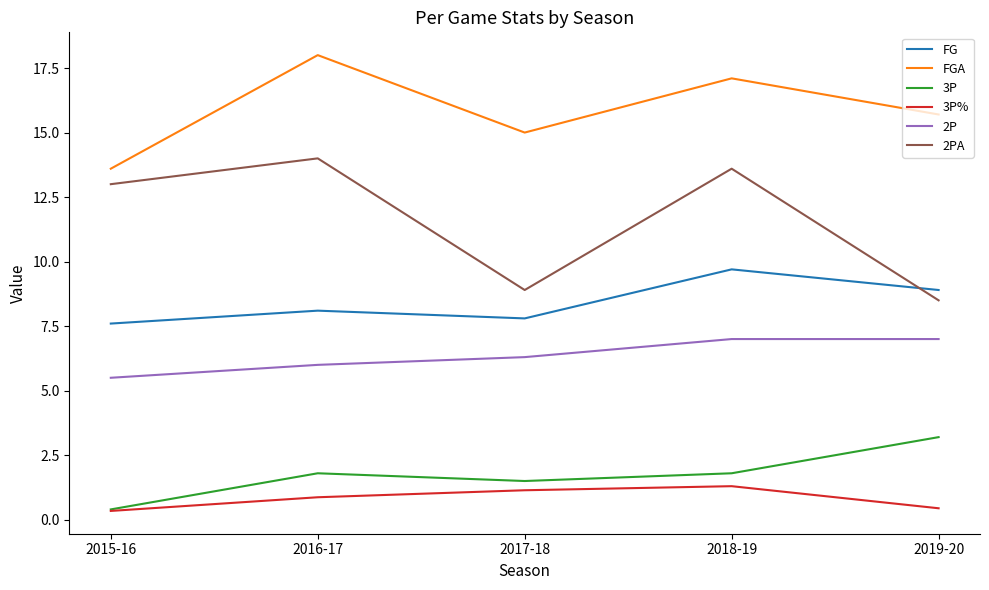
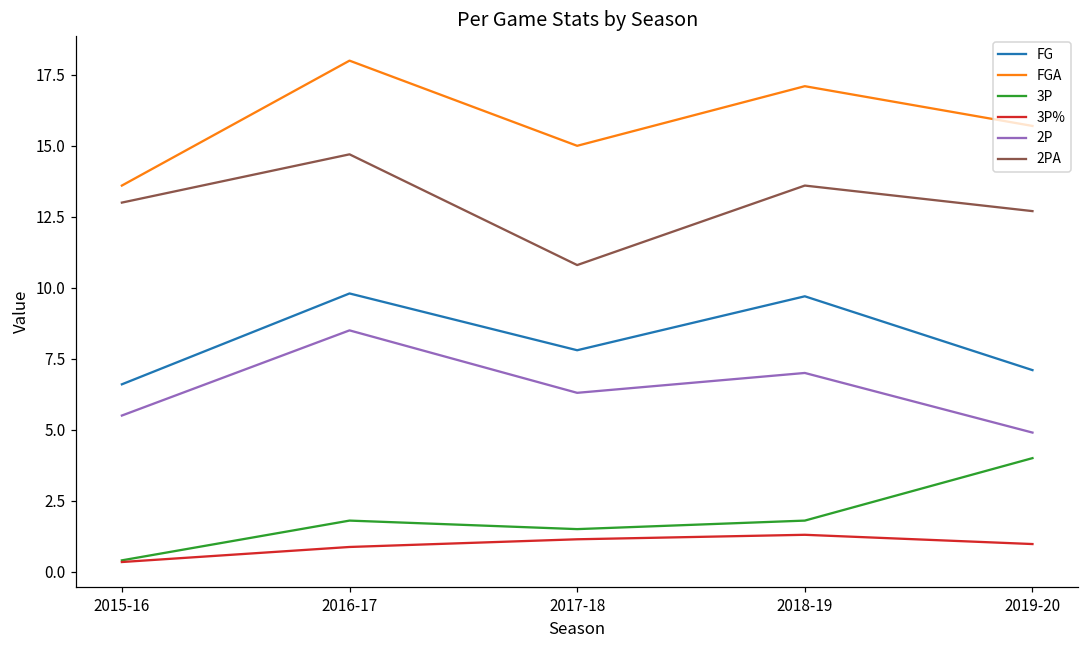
  {
    "FG": {
-     "2015-16": 7.6,
-     "2016-17": 8.1,
+     "2015-16": 6.6,
+     "2016-17": 9.8,
      "2017-18": 7.8,
      "2018-19": 9.7,
-     "2019-20": 8.9
+     "2019-20": 7.1
    },
    "FGA": {
      "2015-16": 13.6,
      "2016-17": 18.0,
      "2017-18": 15.0,
      "2018-19": 17.1
    },
    "3P": {
      "2016-17": 1.8,
      "2017-18": 1.5,
      "2018-19": 1.8,
-     "2019-20": 3.2
+     "2019-20": 4.0
    },
    "3P%": {
      "2016-17": 0.9,
      "2017-18": 1.1,
      "2018-19": 1.3,
-     "2019-20": 0.4
+     "2019-20": 1.0
    },
    "2P": {
      "2015-16": 5.5,
-     "2016-17": 6.0,
+     "2016-17": 8.5,
      "2017-18": 6.3,
      "2018-19": 7.0,
-     "2019-20": 7.0
+     "2019-20": 4.9
    },
    "2PA": {
      "2015-16": 13.0,
-     "2016-17": 14.0,
-     "2017-18": 8.9,
+     "2016-17": 14.7,
+     "2017-18": 10.8,
      "2018-19": 13.6,
-     "2019-20": 8.5
+     "2019-20": 12.7
    }
  }
